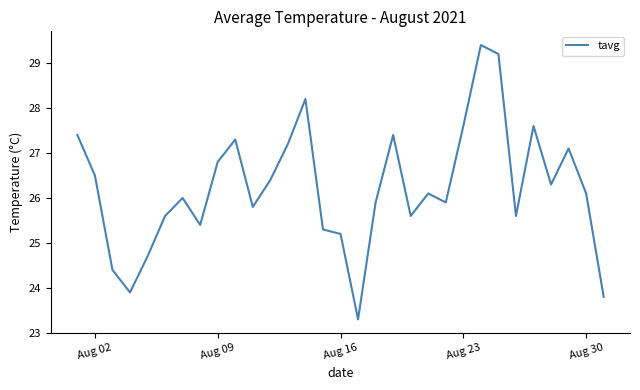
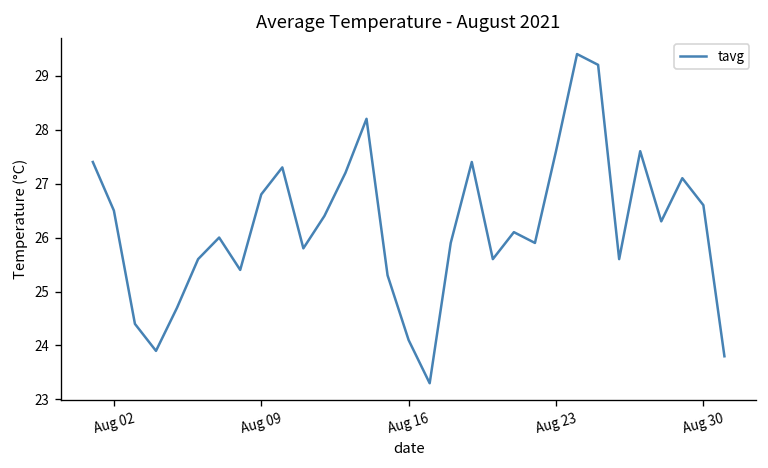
  {
    "Aug 02": 26.5,
    "Aug 09": 26.8,
-   "Aug 16": 25.2,
+   "Aug 16": 24.1,
    "Aug 23": 27.6,
-   "Aug 30": 26.1
+   "Aug 30": 26.6
  }
